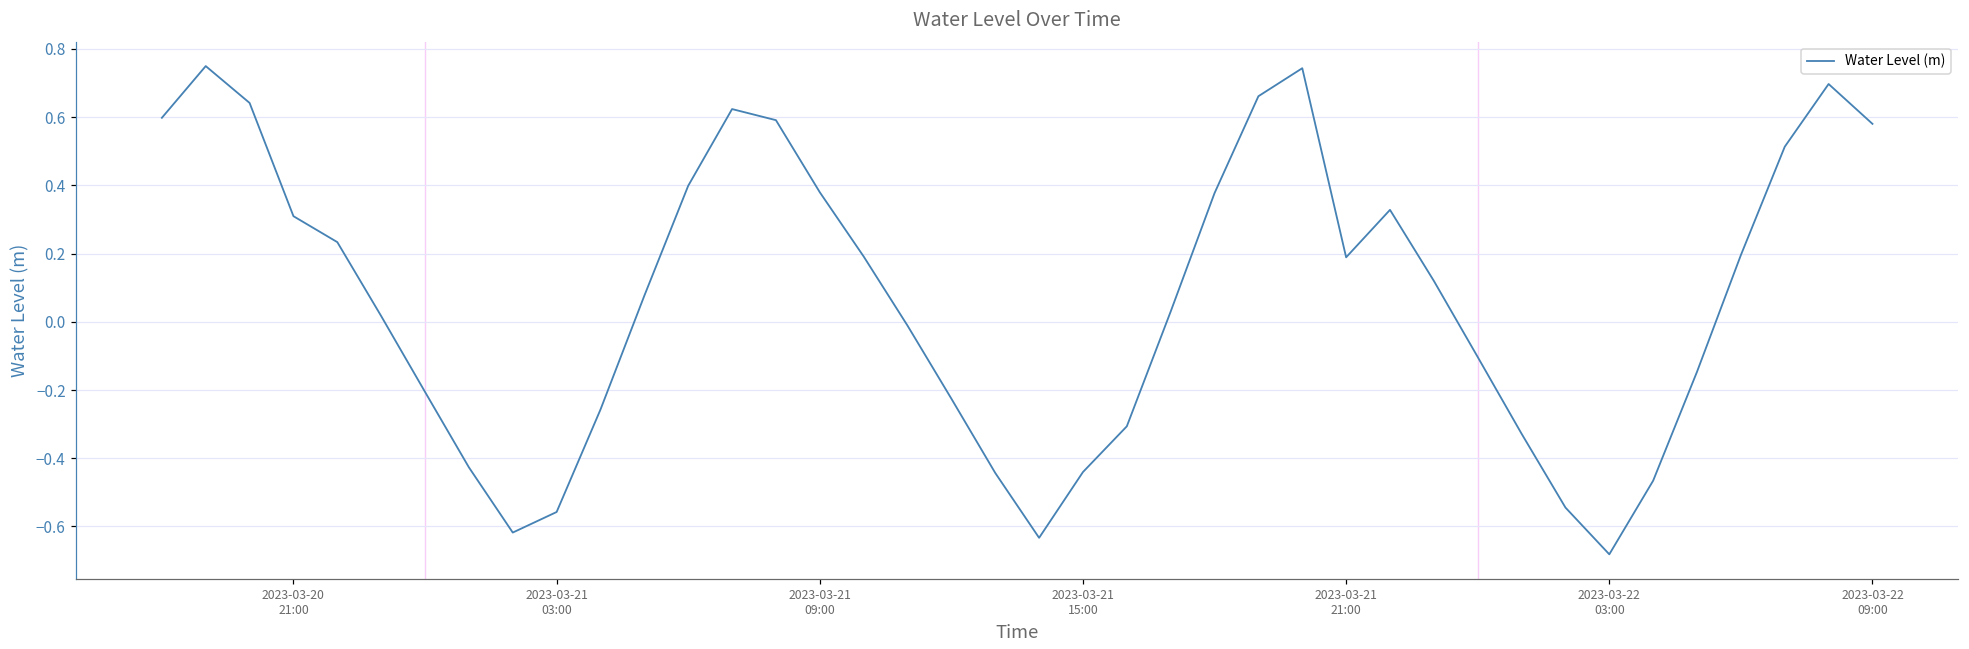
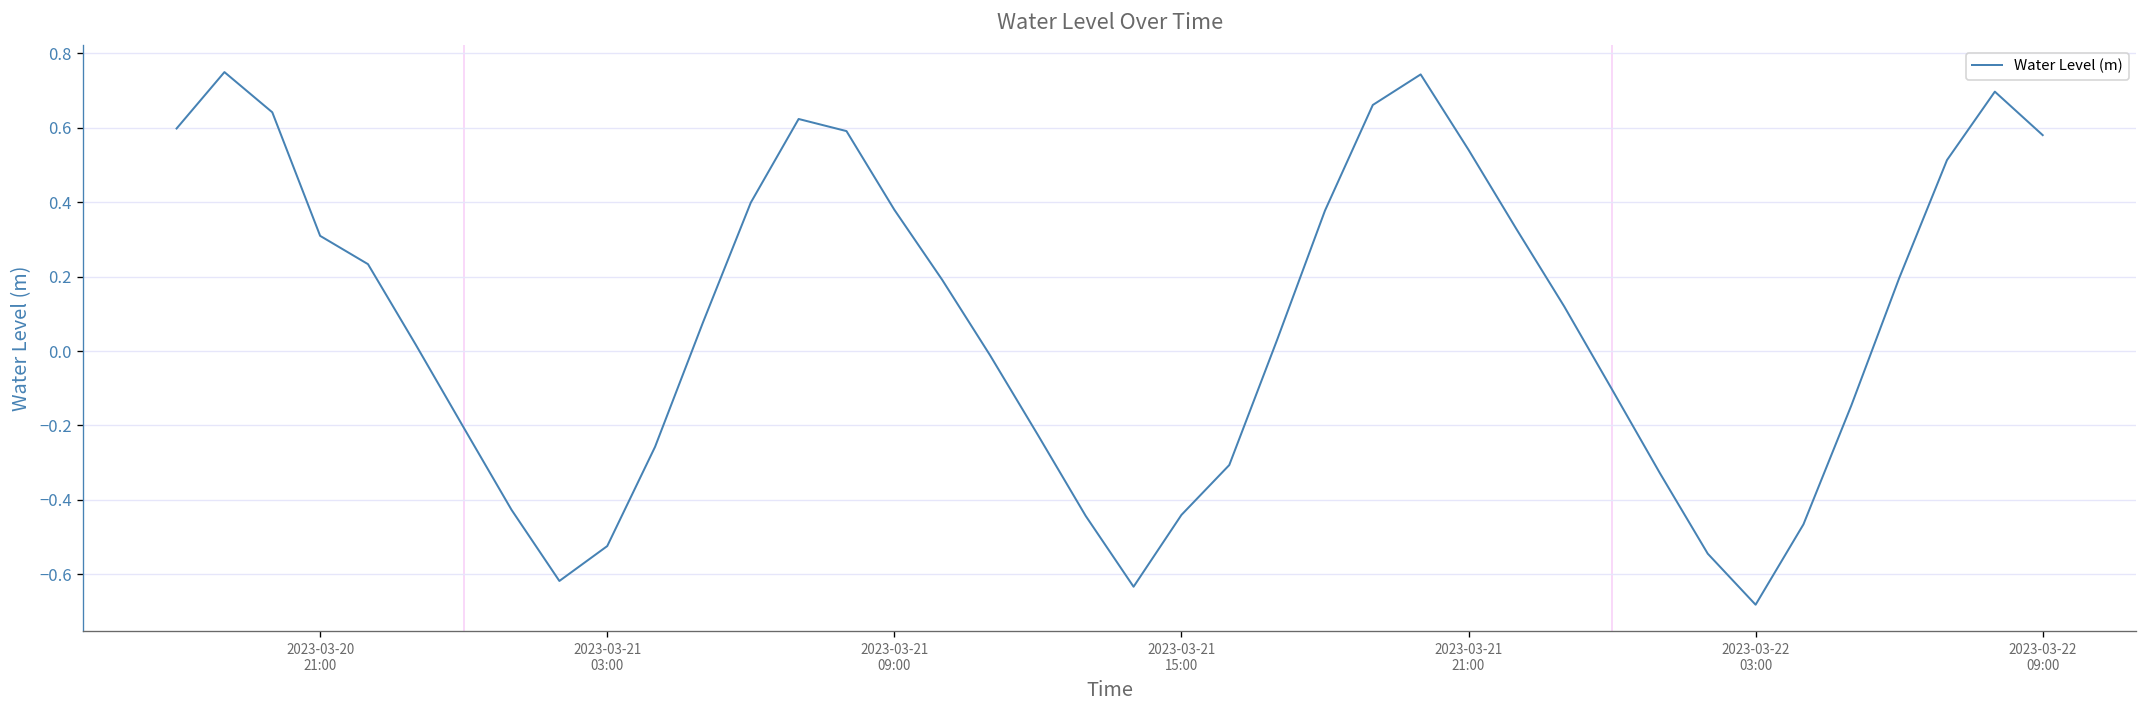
  {
    "2023-03-20 21:00": 0.31,
-   "2023-03-21 03:00": -0.56,
+   "2023-03-21 03:00": -0.52,
    "2023-03-21 09:00": 0.38,
    "2023-03-21 15:00": -0.44,
-   "2023-03-21 21:00": 0.19,
+   "2023-03-21 21:00": 0.54,
    "2023-03-22 03:00": -0.68,
    "2023-03-22 09:00": 0.58
  }
